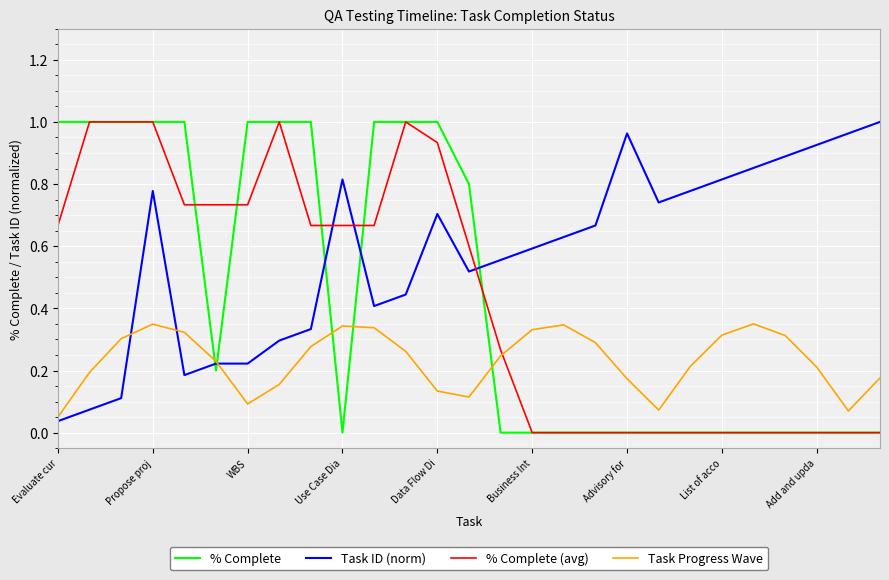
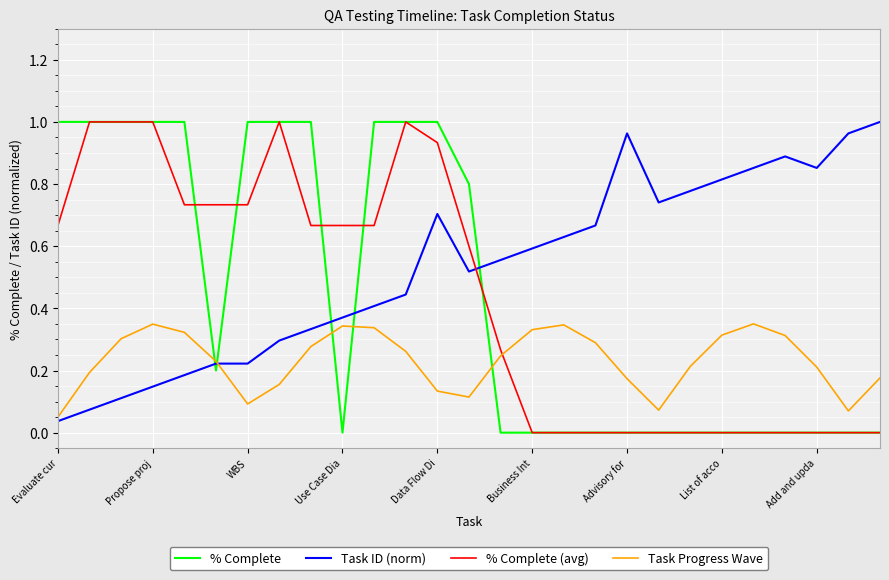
  {
    "% Complete": {
      "Evaluate cur": 1.00,
      "WBS": 1.00,
      "Use Case Dia": 0.00,
      "Data Flow Di": 1.00
    },
    "Task ID (norm)": {
      "Evaluate cur": 0.04,
-     "Propose proj": 0.78,
+     "Propose proj": 0.15,
      "WBS": 0.22,
-     "Use Case Dia": 0.81,
+     "Use Case Dia": 0.37,
      "Data Flow Di": 0.70,
      "Business Int": 0.59,
      "Advisory for": 0.96,
      "List of acco": 0.81,
-     "Add and upda": 0.93
+     "Add and upda": 0.85
    },
    "% Complete (avg)": {
      "Evaluate cur": 0.67,
      "WBS": 0.73,
      "Use Case Dia": 0.67,
      "Data Flow Di": 0.93
    },
    "Task Progress Wave": {
      "Evaluate cur": 0.05,
      "Propose proj": 0.35,
      "WBS": 0.09,
      "Use Case Dia": 0.34,
      "Data Flow Di": 0.13,
      "Business Int": 0.33,
      "Advisory for": 0.17,
      "List of acco": 0.31,
      "Add and upda": 0.21
    }
  }
